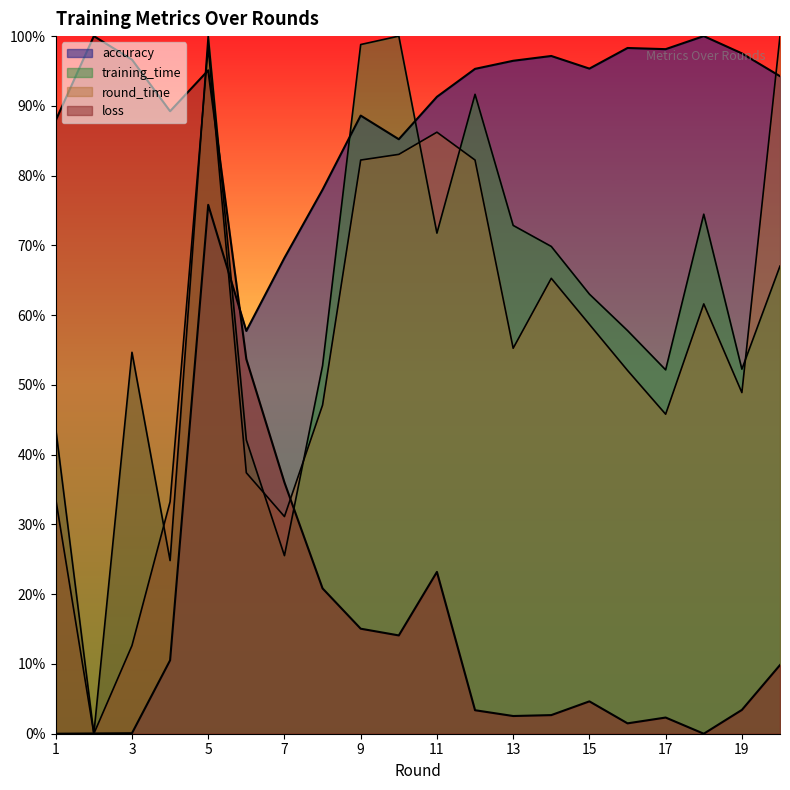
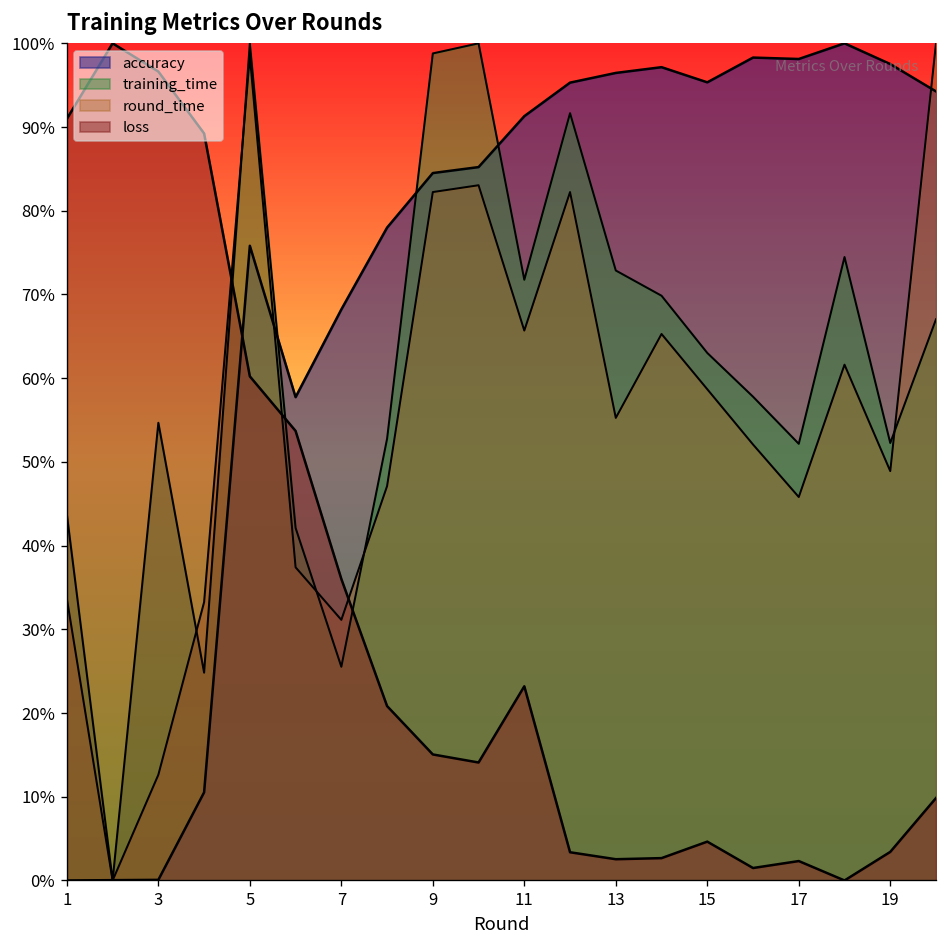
  {
    "accuracy": {
      "1": "0%",
      "3": "0%",
      "5": "76%",
      "7": "68%",
-     "9": "89%",
+     "9": "85%",
      "11": "91%",
      "13": "96%",
      "15": "95%",
      "17": "98%",
      "19": "98%"
    },
    "training_time": {
      "1": "44%",
      "3": "55%",
      "5": "100%",
      "7": "26%",
      "9": "99%",
      "11": "72%",
      "13": "73%",
      "15": "63%",
      "17": "52%",
      "19": "52%"
    },
    "round_time": {
      "1": "34%",
      "3": "13%",
      "5": "98%",
      "7": "31%",
      "9": "82%",
-     "11": "86%",
+     "11": "66%",
      "13": "55%",
      "15": "59%",
      "17": "46%",
      "19": "49%"
    },
    "loss": {
-     "1": "88%",
-     "5": "95%",
+     "1": "91%",
+     "5": "60%",
      "7": "36%",
      "9": "15%",
      "11": "23%",
      "13": "3%",
      "15": "5%",
      "17": "2%",
      "19": "3%"
    }
  }
